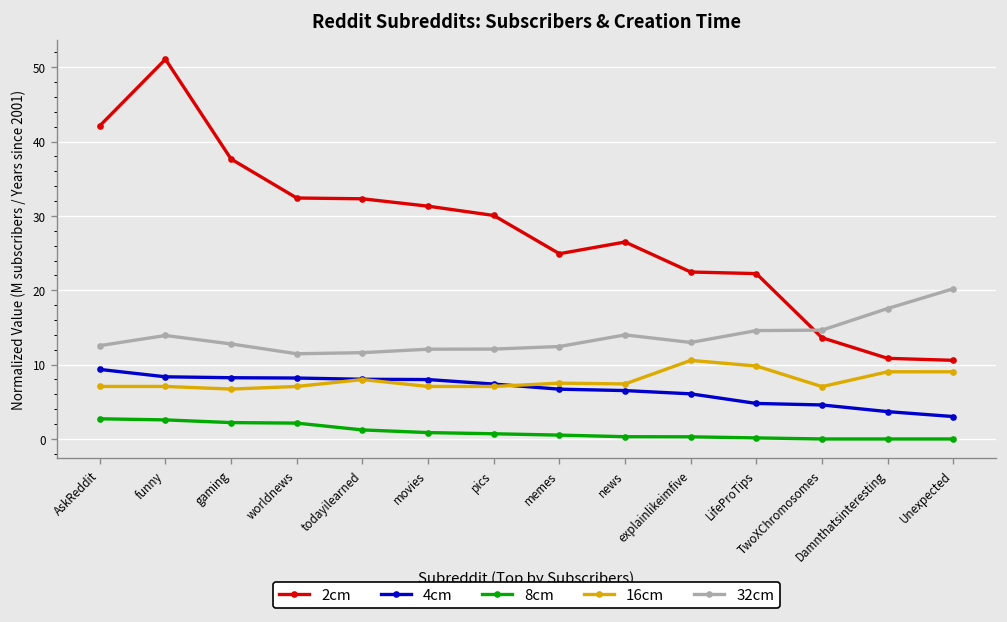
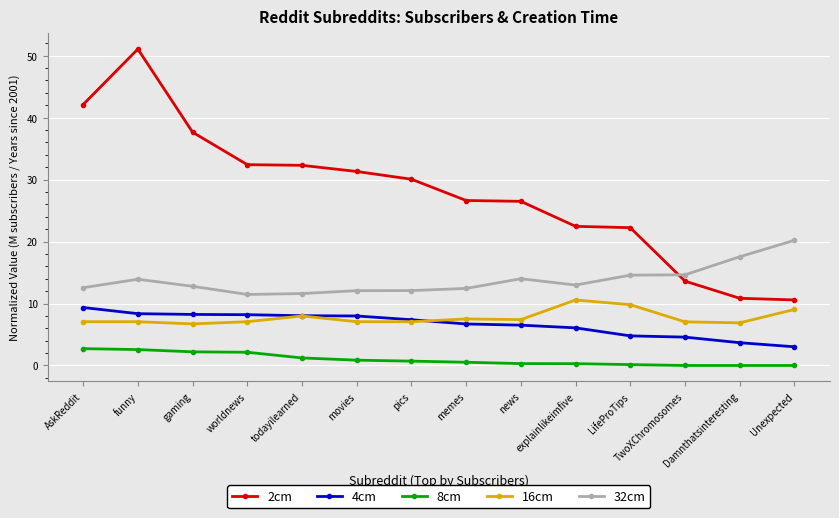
  {
    "2cm": {
      "AskReddit": 42,
      "funny": 51,
      "gaming": 38,
      "worldnews": 32,
      "todayilearned": 32,
      "movies": 31,
      "pics": 30,
-     "memes": 25,
+     "memes": 27,
      "news": 26,
      "explainlikeimfive": 22,
      "LifeProTips": 22,
      "TwoXChromosomes": 14,
      "Damnthatsinteresting": 11,
      "Unexpected": 11
    },
    "4cm": {
      "AskReddit": 9,
      "funny": 8,
      "gaming": 8,
      "worldnews": 8,
      "movies": 8,
      "memes": 7,
      "news": 7,
      "explainlikeimfive": 6,
      "LifeProTips": 5,
      "TwoXChromosomes": 5,
      "Damnthatsinteresting": 4,
      "Unexpected": 3
    },
    "8cm": {
      "AskReddit": 3,
      "funny": 3,
      "gaming": 2,
      "worldnews": 2,
      "todayilearned": 1,
      "movies": 1,
      "pics": 1,
      "memes": 1,
      "news": 0,
      "explainlikeimfive": 0,
      "LifeProTips": 0,
      "TwoXChromosomes": 0,
      "Damnthatsinteresting": 0,
      "Unexpected": 0
    },
    "16cm": {
      "AskReddit": 7,
      "funny": 7,
      "gaming": 7,
      "worldnews": 7,
      "movies": 7,
      "memes": 8,
      "news": 7,
      "explainlikeimfive": 11,
      "LifeProTips": 10,
      "TwoXChromosomes": 7,
-     "Damnthatsinteresting": 9,
+     "Damnthatsinteresting": 7,
      "Unexpected": 9
    },
    "32cm": {
      "AskReddit": 13,
      "funny": 14,
      "gaming": 13,
      "worldnews": 11,
      "todayilearned": 12,
      "movies": 12,
      "pics": 12,
      "memes": 12,
      "news": 14,
      "explainlikeimfive": 13,
      "LifeProTips": 15,
      "TwoXChromosomes": 15,
      "Damnthatsinteresting": 18,
      "Unexpected": 20
    }
  }
